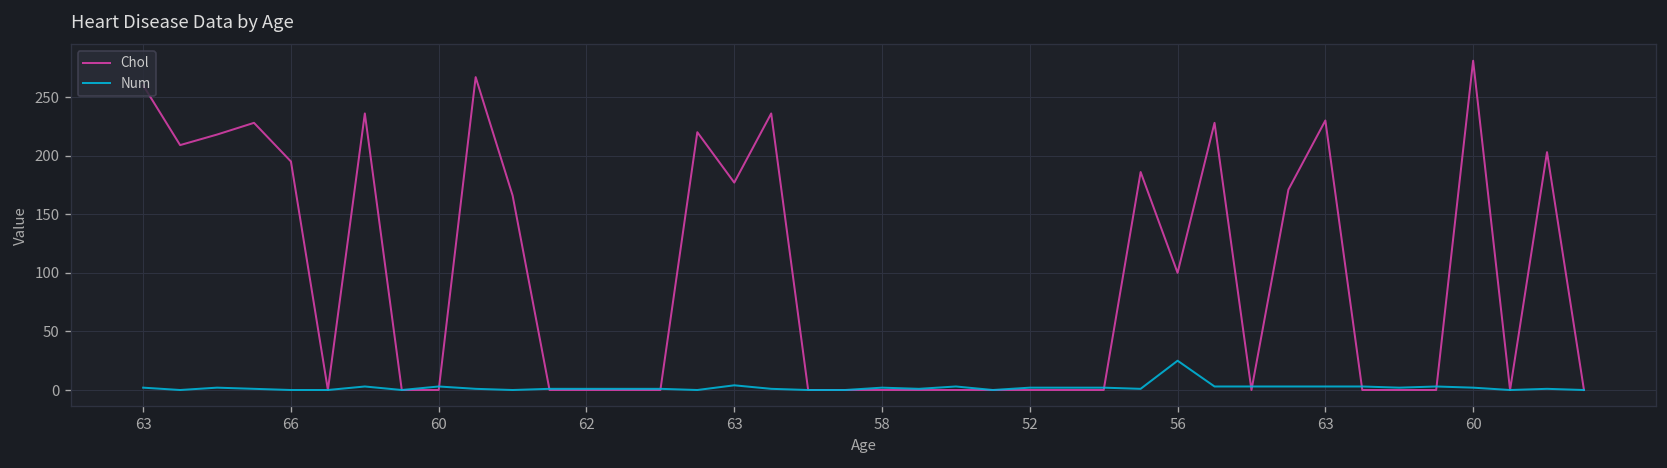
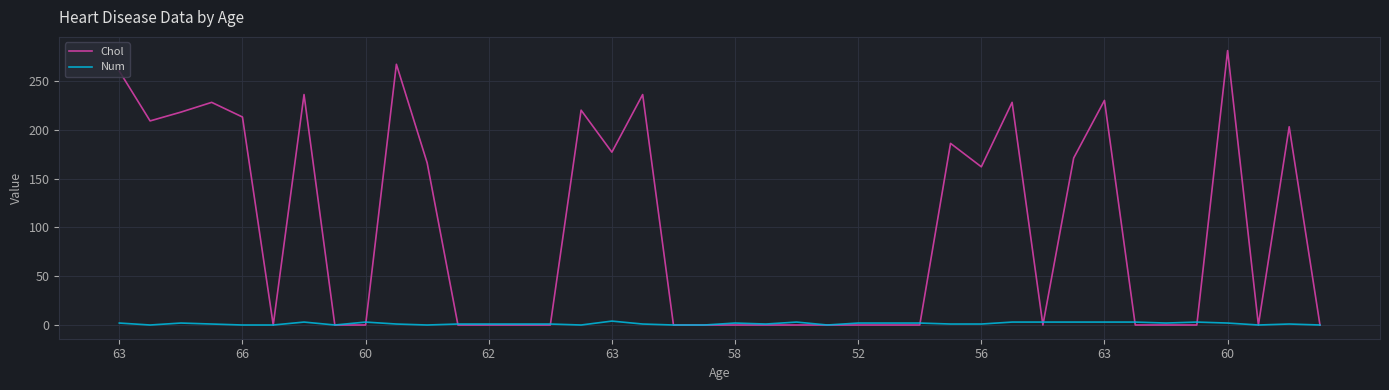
  {
    "Chol": {
-     "66": 200,
-     "56": 100
+     "66": 210,
+     "56": 160
    },
    "Num": {
      "66": 0,
-     "56": 30
+     "56": 0
    }
  }
